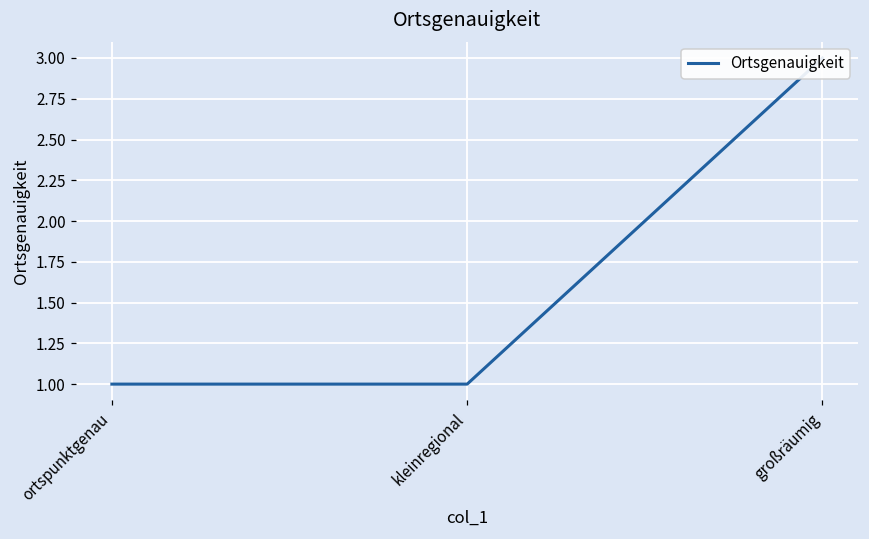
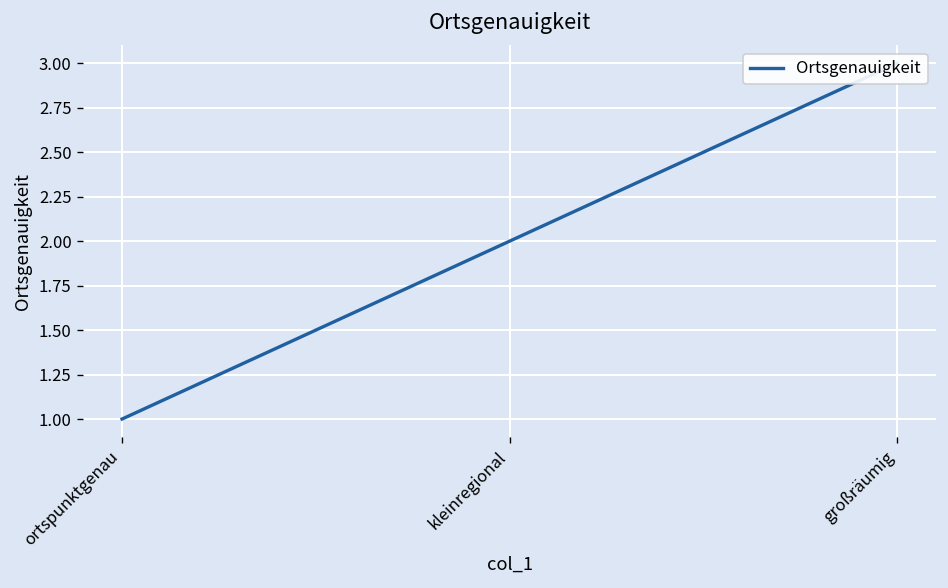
  {
    "ortspunktgenau": 1,
-   "kleinregional": 1
+   "kleinregional": 2
  }
